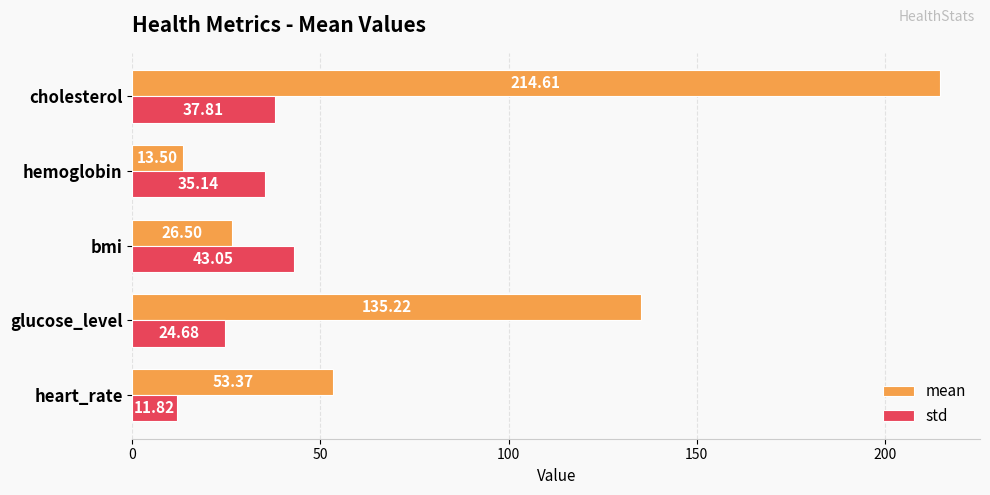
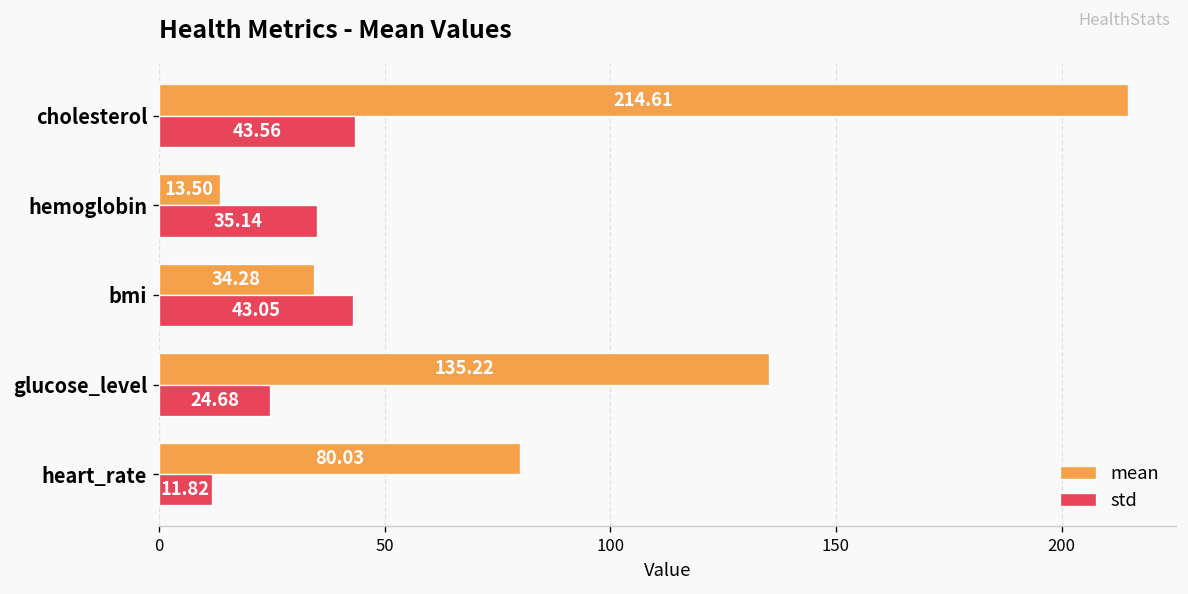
  {
    "mean": {
      "cholesterol": 214.61,
      "hemoglobin": 13.50,
-     "bmi": 26.50,
+     "bmi": 34.28,
      "glucose_level": 135.22,
-     "heart_rate": 53.37
+     "heart_rate": 80.03
    },
    "std": {
-     "cholesterol": 37.81,
+     "cholesterol": 43.56,
      "hemoglobin": 35.14,
      "bmi": 43.05,
      "glucose_level": 24.68,
      "heart_rate": 11.82
    }
  }
